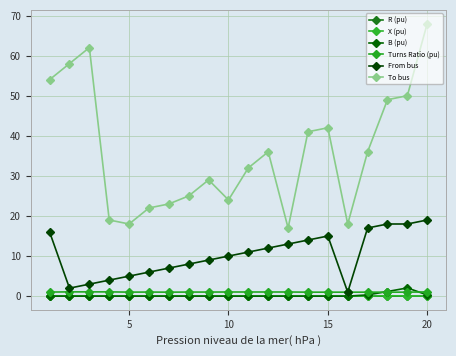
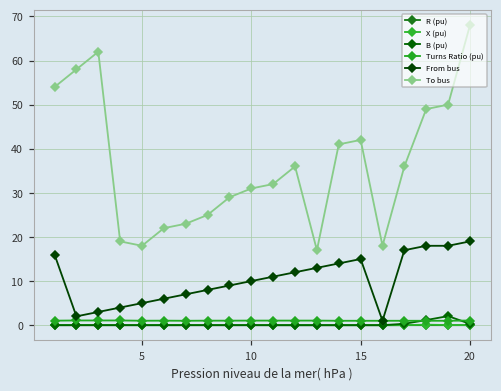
  {
    "To bus": {
      "5": 18,
-     "10": 24,
+     "10": 31,
      "15": 42
    }
  }
